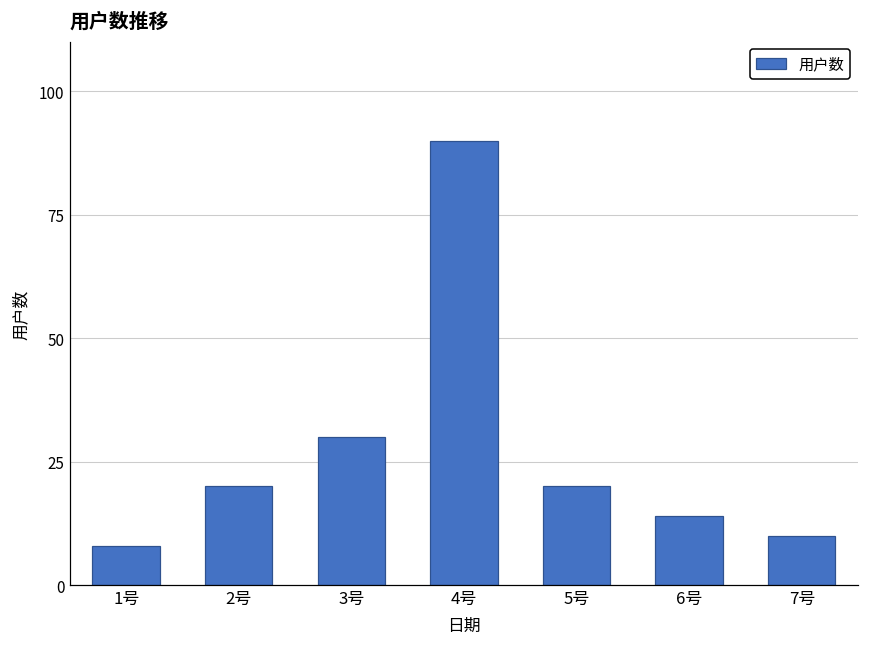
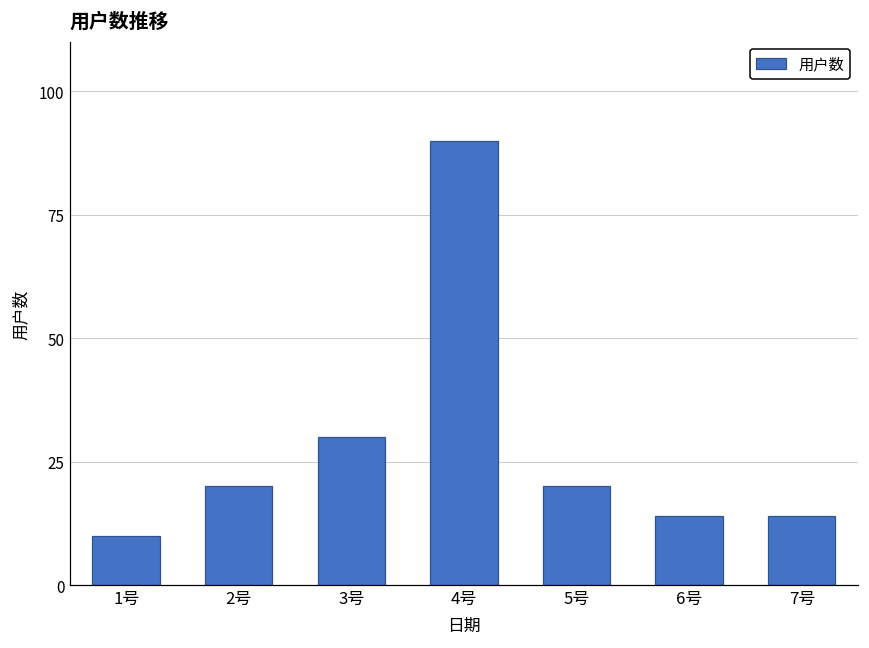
  {
-   "1号": 8,
+   "1号": 10,
    "2号": 20,
    "3号": 30,
    "4号": 90,
    "5号": 20,
    "6号": 14,
-   "7号": 10
+   "7号": 14
  }
